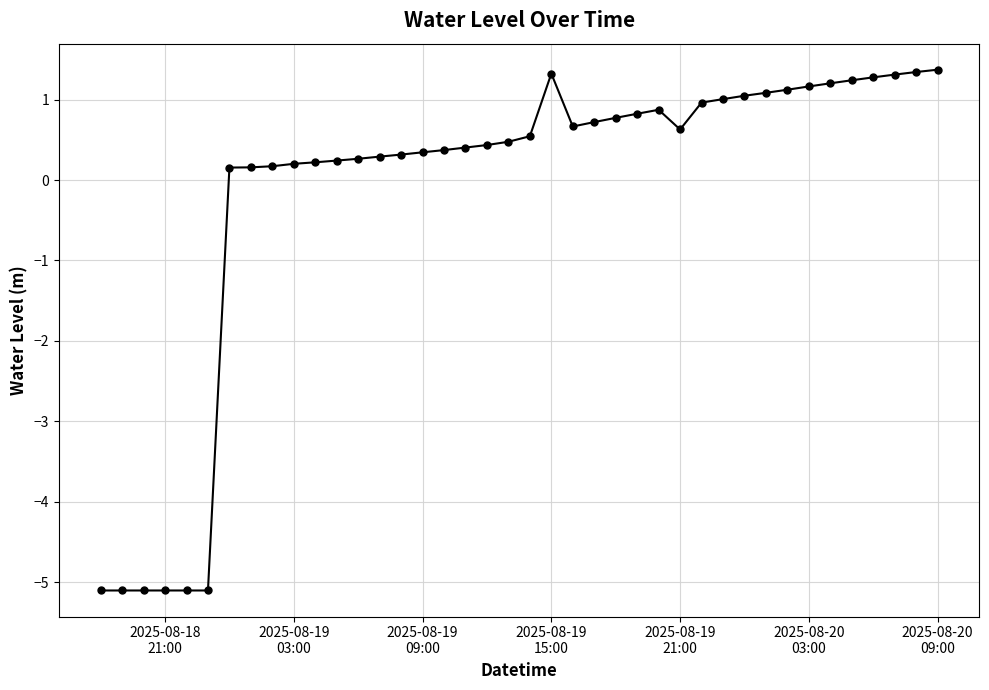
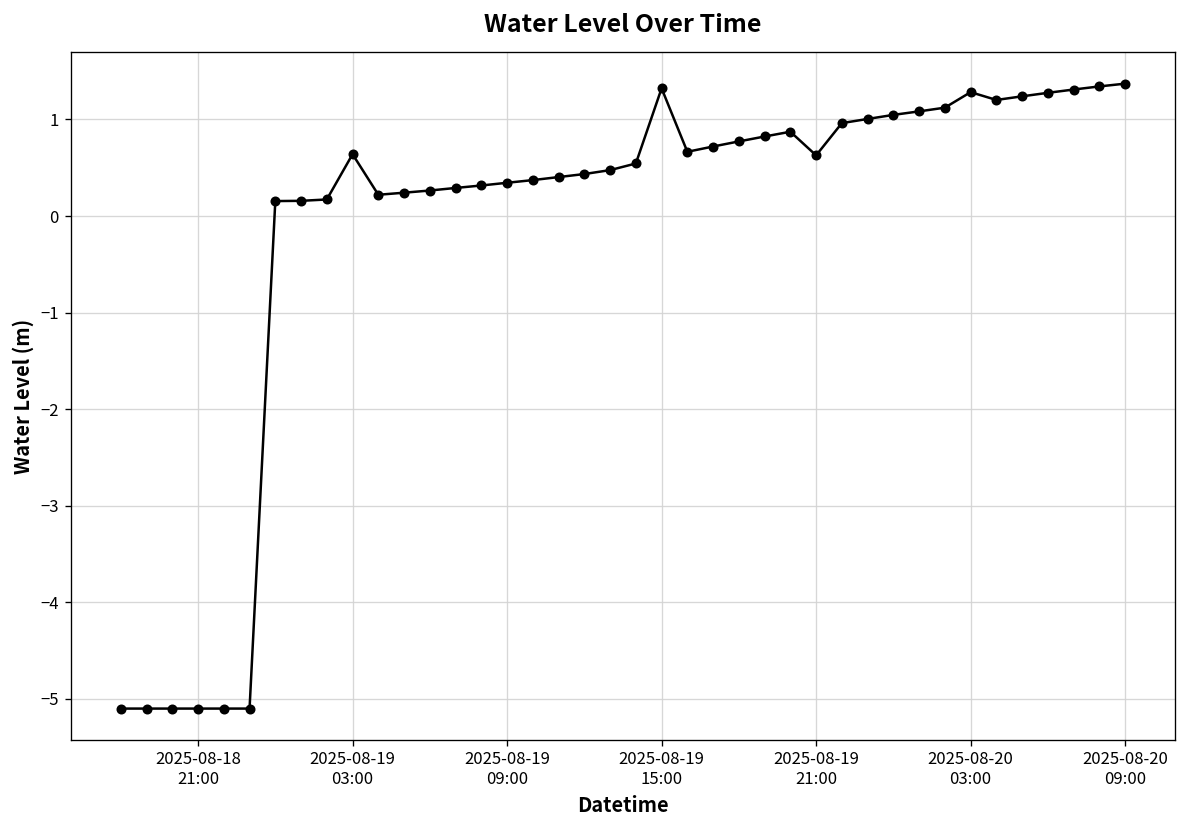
  {
    "2025-08-18 21:00": -5.1,
-   "2025-08-19 03:00": 0.2,
+   "2025-08-19 03:00": 0.6,
    "2025-08-19 09:00": 0.3,
    "2025-08-19 15:00": 1.3,
    "2025-08-19 21:00": 0.6,
-   "2025-08-20 03:00": 1.2,
+   "2025-08-20 03:00": 1.3,
    "2025-08-20 09:00": 1.4
  }
